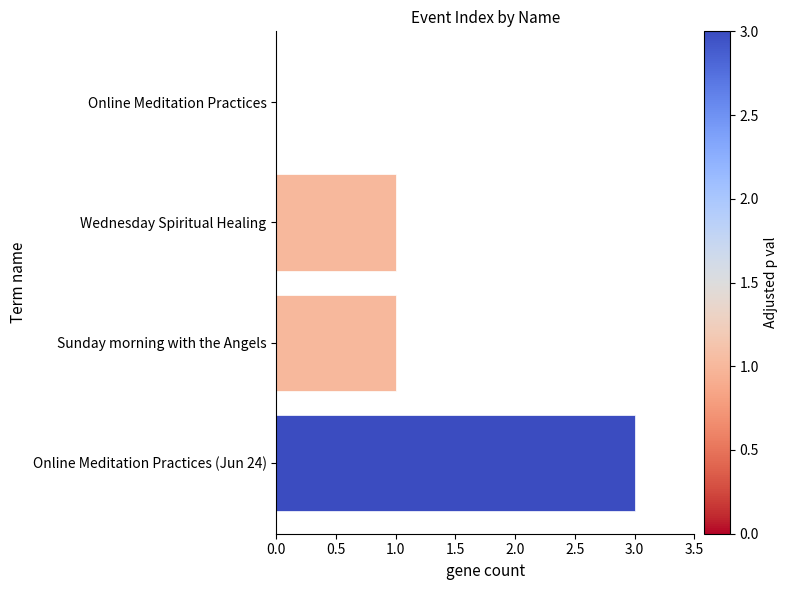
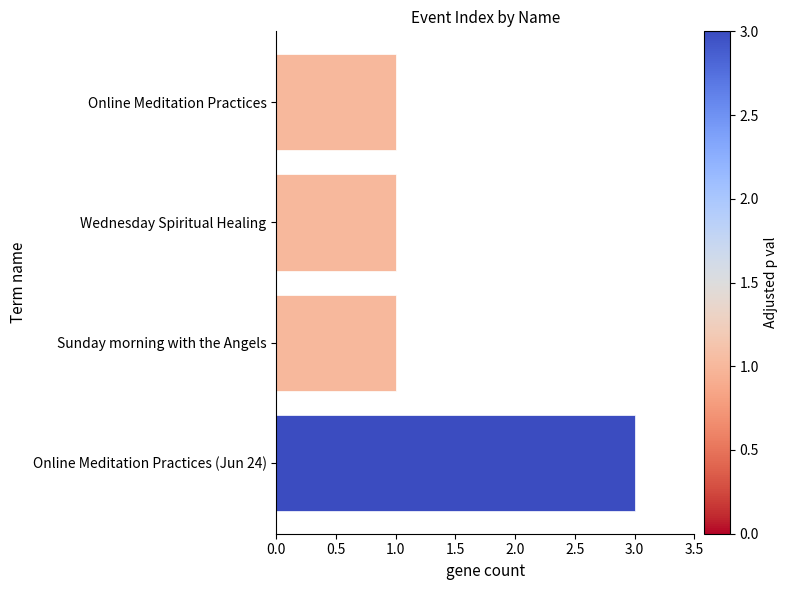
  {
-   "Online Meditation Practices": 0,
+   "Online Meditation Practices": 1,
    "Wednesday Spiritual Healing": 1,
    "Sunday morning with the Angels": 1,
    "Online Meditation Practices (Jun 24)": 3
  }
